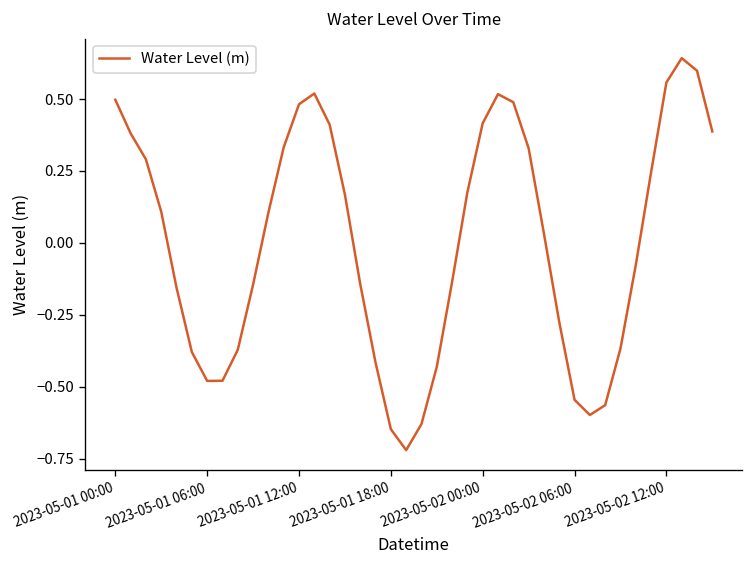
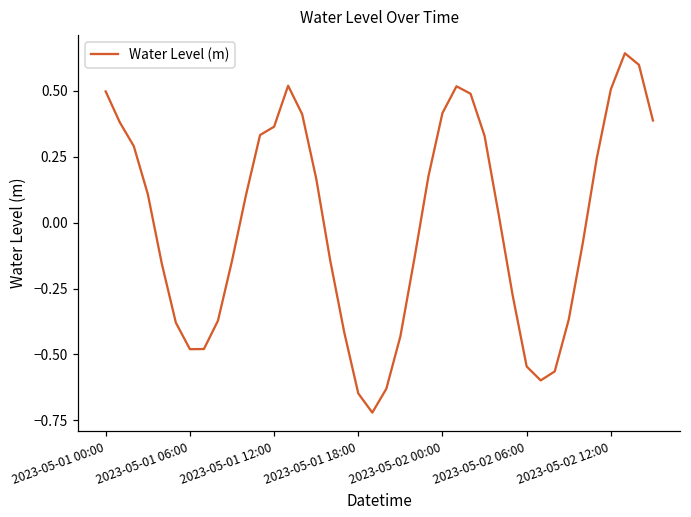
  {
    "2023-05-01 00:00": 0.50,
    "2023-05-01 06:00": -0.48,
-   "2023-05-01 12:00": 0.48,
+   "2023-05-01 12:00": 0.36,
    "2023-05-01 18:00": -0.65,
    "2023-05-02 00:00": 0.42,
    "2023-05-02 06:00": -0.55,
-   "2023-05-02 12:00": 0.56
+   "2023-05-02 12:00": 0.51
  }
